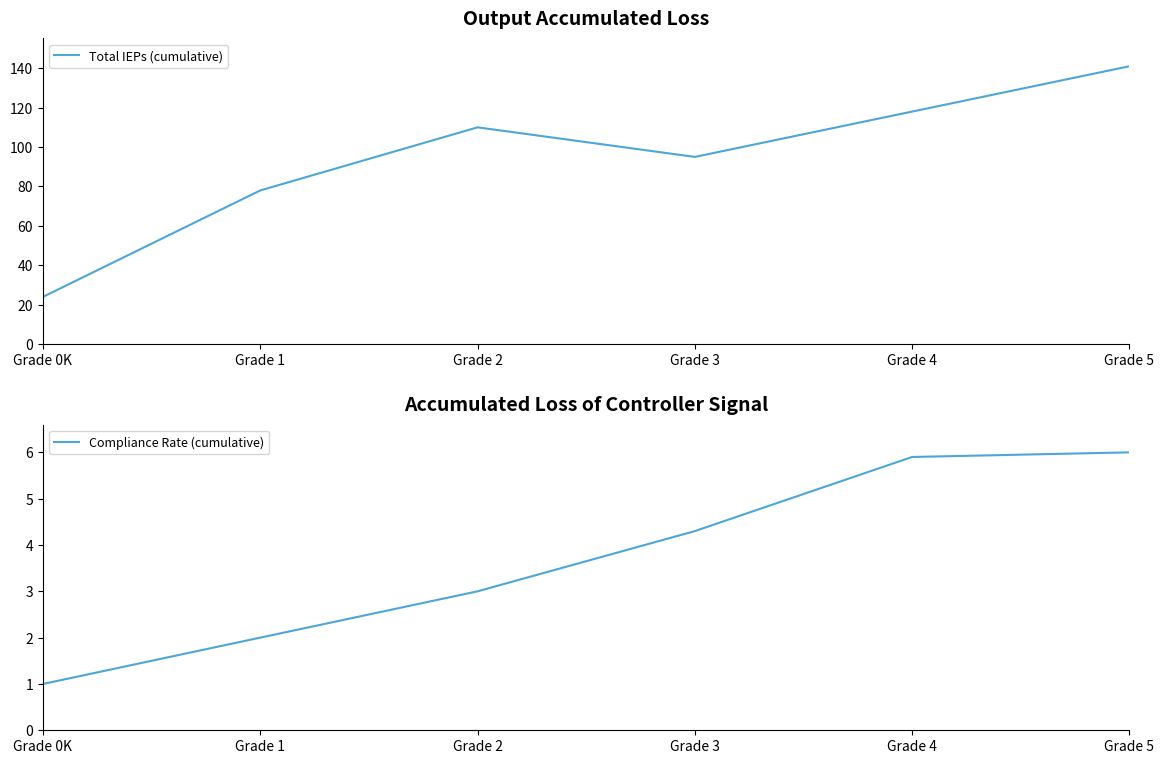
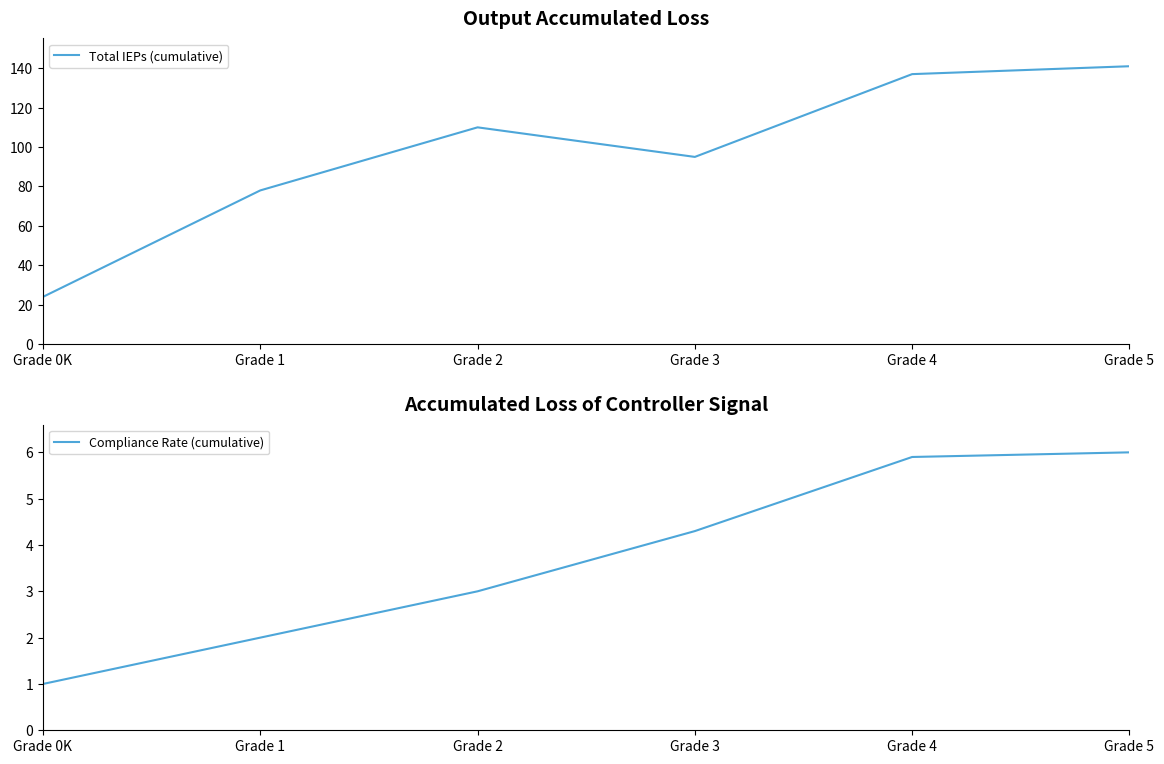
  {
    "Output Accumulated Loss": {
      "Grade 0K": 24,
      "Grade 1": 78,
      "Grade 2": 110,
      "Grade 3": 95,
-     "Grade 4": 118,
+     "Grade 4": 137,
      "Grade 5": 141
    },
    "Accumulated Loss of Controller Signal": {
      "Grade 0K": 1.0,
      "Grade 1": 2.0,
      "Grade 2": 3.0,
      "Grade 3": 4.3,
      "Grade 4": 5.9,
      "Grade 5": 6.0
    }
  }
